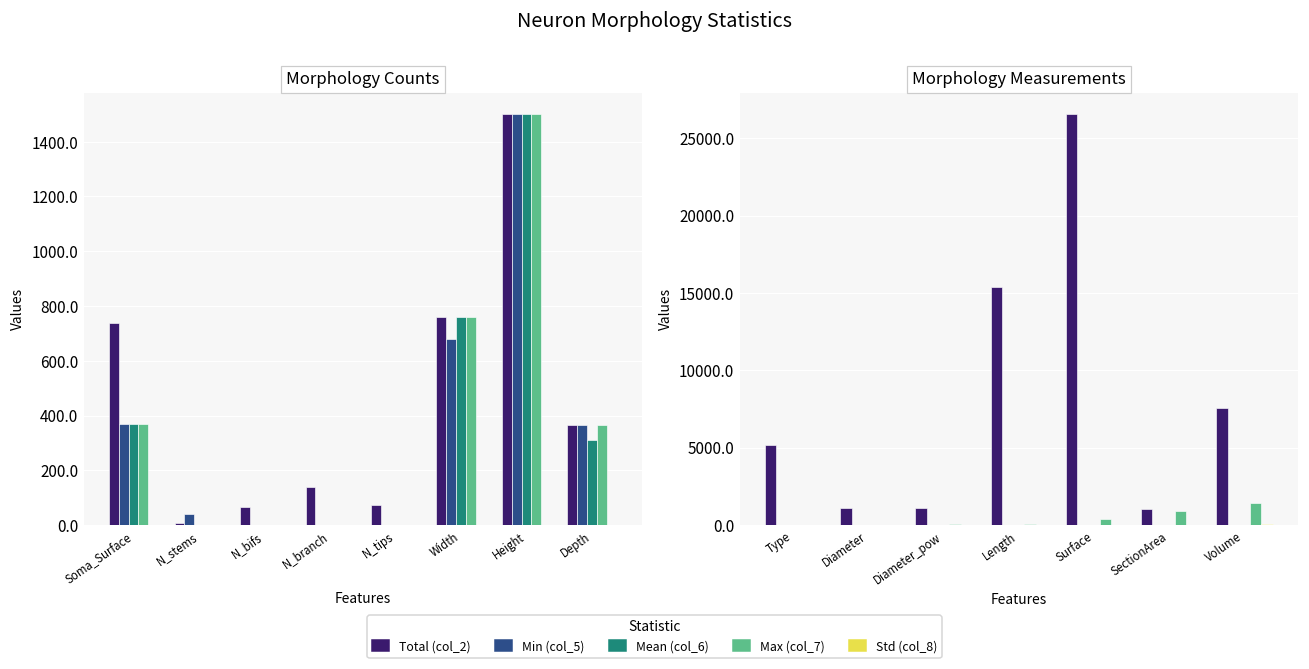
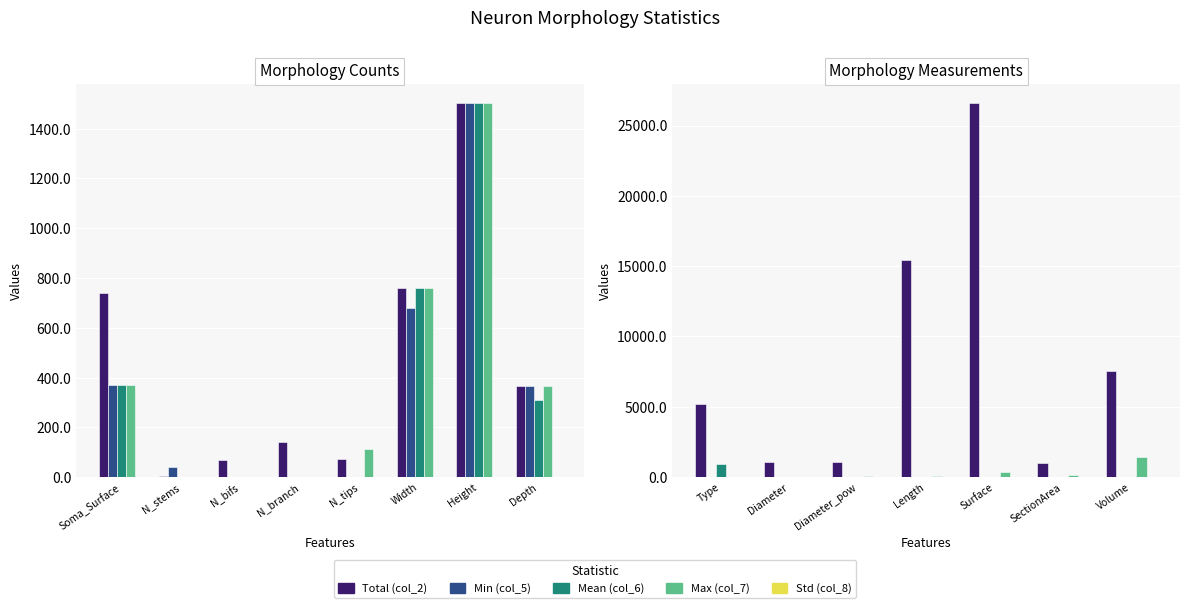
  {
    "Morphology Counts": {
      "Total (col_2)": {
        "Soma_Surface": 740,
        "N_bifs": 70,
        "N_branch": 140,
        "N_tips": 70,
        "Width": 760,
        "Height": 1500,
        "Depth": 360
      },
      "Min (col_5)": {
        "Soma_Surface": 370,
        "N_stems": 40,
        "Width": 680,
        "Height": 1500,
        "Depth": 360
      },
      "Mean (col_6)": {
        "Soma_Surface": 370,
        "Width": 760,
        "Height": 1500,
        "Depth": 310
      },
      "Max (col_7)": {
        "Soma_Surface": 370,
-       "N_tips": 0,
+       "N_tips": 110,
        "Width": 760,
        "Height": 1500,
        "Depth": 360
      },
      "Std (col_8)": {
        "N_stems": 0,
        "N_bifs": 0,
        "N_branch": 0,
        "N_tips": 0,
        "Width": 0,
        "Height": 0,
        "Depth": 0
      }
    },
    "Morphology Measurements": {
      "Total (col_2)": {
        "Type": 5200,
        "Diameter": 1100,
        "Diameter_pow": 1100,
        "Length": 15400,
        "Surface": 26600,
        "SectionArea": 1000,
        "Volume": 7500
      },
      "Mean (col_6)": {
-       "Type": 0
+       "Type": 900
      },
      "Max (col_7)": {
        "Surface": 400,
-       "SectionArea": 900,
+       "SectionArea": 200,
        "Volume": 1400
      }
    }
  }
